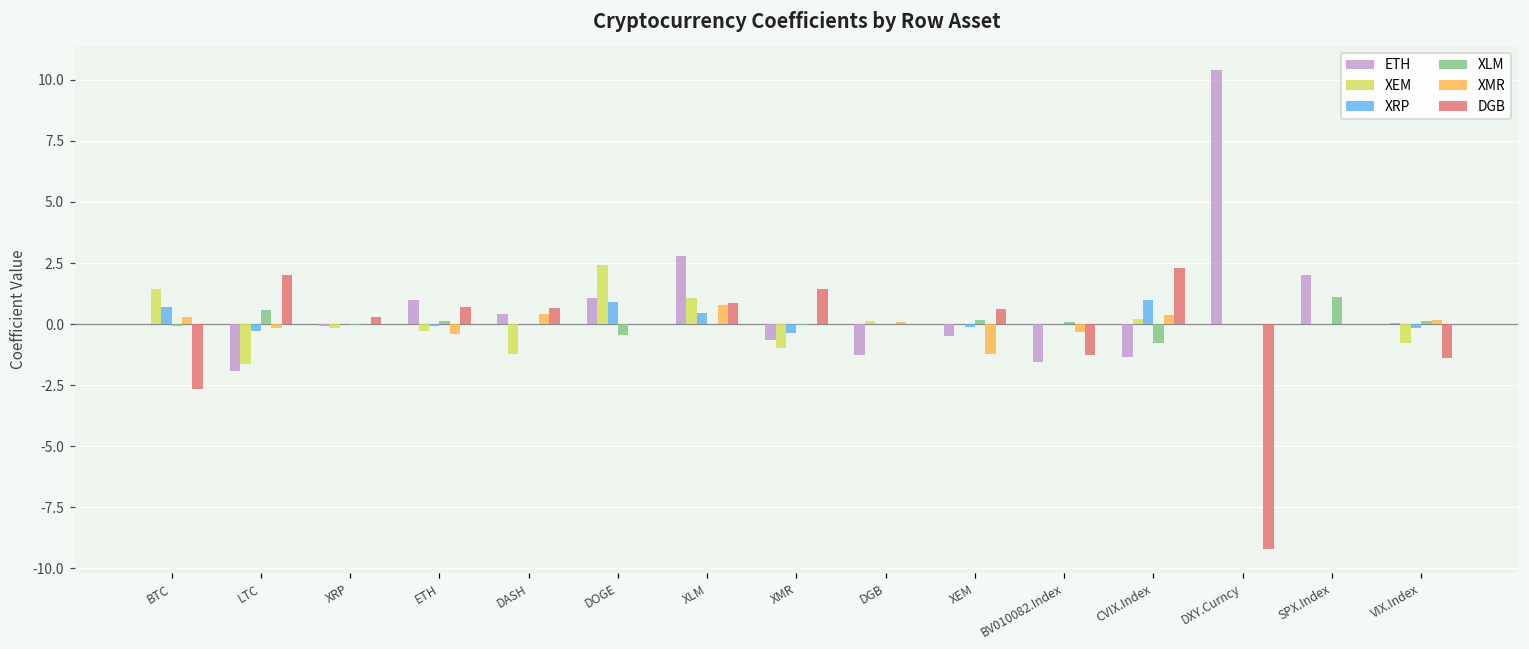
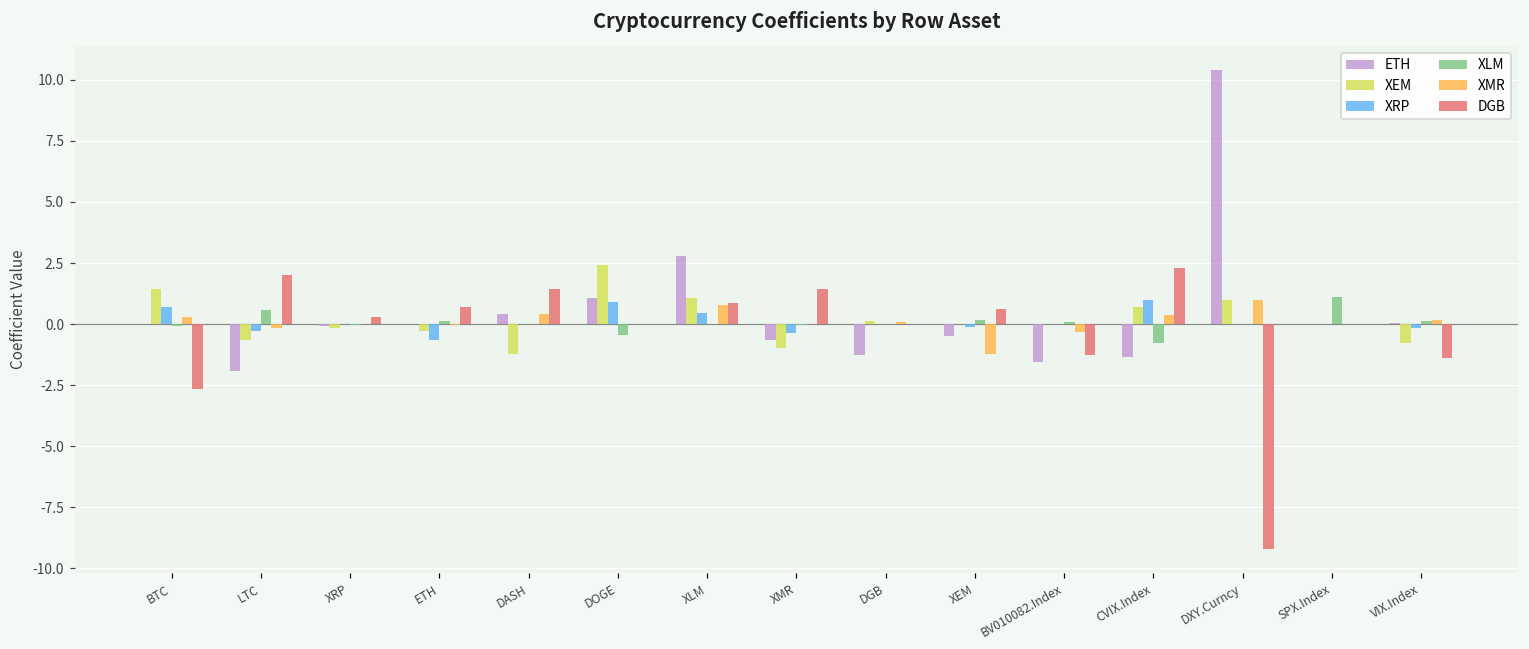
  {
    "ETH": {
      "BTC": 0,
      "LTC": -2,
-     "ETH": 1,
+     "ETH": 0,
      "DASH": 0.4,
      "DOGE": 1,
      "XLM": 2.8,
      "XMR": -0.6,
      "DGB": -1.3,
      "XEM": -0.5,
      "BV010082.Index": -1.6,
      "CVIX.Index": -1.4,
      "DXY.Curncy": 10.4,
-     "SPX.Index": 2
+     "SPX.Index": 0
    },
    "XEM": {
      "BTC": 1.4,
-     "LTC": -1.6,
+     "LTC": -0.6,
      "XRP": -0.2,
      "ETH": -0.3,
      "DASH": -1.2,
      "DOGE": 2.4,
      "XLM": 1.1,
      "XMR": -1.0,
      "DGB": 0.1,
      "XEM": 0.0,
      "BV010082.Index": 0.0,
-     "CVIX.Index": 0.2,
-     "DXY.Curncy": 0,
+     "CVIX.Index": 0.7,
+     "DXY.Curncy": 1,
      "SPX.Index": 0.0,
      "VIX.Index": -0.8
    },
    "XRP": {
      "BTC": 0.7,
      "LTC": -0.3,
      "XRP": 0.0,
-     "ETH": -0.1,
+     "ETH": -0.7,
      "DASH": 0.0,
      "DOGE": 0.9,
      "XLM": 0.4,
      "XMR": -0.4,
      "DGB": 0.0,
      "BV010082.Index": 0.0,
      "CVIX.Index": 1.0,
      "DXY.Curncy": 0.0,
      "SPX.Index": 0.0,
      "VIX.Index": -0.1
    },
    "XLM": {
      "LTC": 0.6,
      "ETH": 0.1,
      "DASH": 0.0,
      "DOGE": -0.5,
      "XLM": 0.0,
      "XEM": 0.1,
      "CVIX.Index": -0.8,
      "DXY.Curncy": 0.0,
      "SPX.Index": 1.1,
      "VIX.Index": 0.1
    },
    "XMR": {
      "BTC": 0.3,
      "LTC": -0.2,
      "XRP": 0.0,
-     "ETH": -0.4,
+     "ETH": 0.0,
      "DASH": 0.4,
      "DOGE": 0.0,
      "XLM": 0.8,
      "XMR": 0.0,
      "XEM": -1.2,
      "BV010082.Index": -0.3,
      "CVIX.Index": 0.4,
-     "DXY.Curncy": 0,
+     "DXY.Curncy": 1,
      "SPX.Index": 0.0,
      "VIX.Index": 0.2
    },
    "DGB": {
      "BTC": -2.7,
      "LTC": 2.0,
      "XRP": 0.3,
      "ETH": 0.7,
-     "DASH": 0.7,
+     "DASH": 1.4,
      "DOGE": 0.0,
      "XLM": 0.9,
      "XMR": 1.4,
      "DGB": 0.0,
      "XEM": 0.6,
      "BV010082.Index": -1.3,
      "CVIX.Index": 2.3,
      "DXY.Curncy": -9.2,
      "SPX.Index": 0.0,
      "VIX.Index": -1.4
    }
  }
